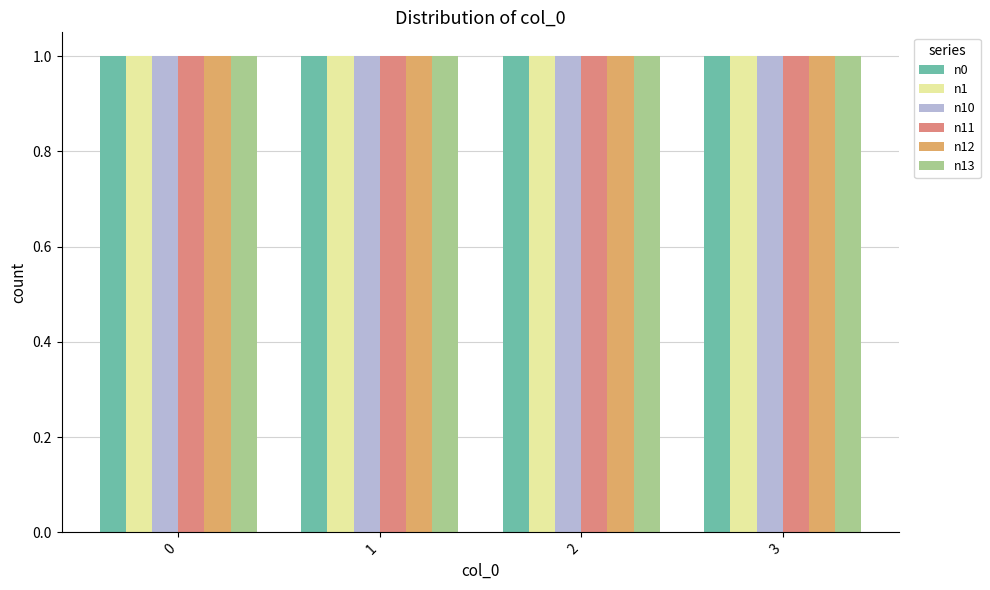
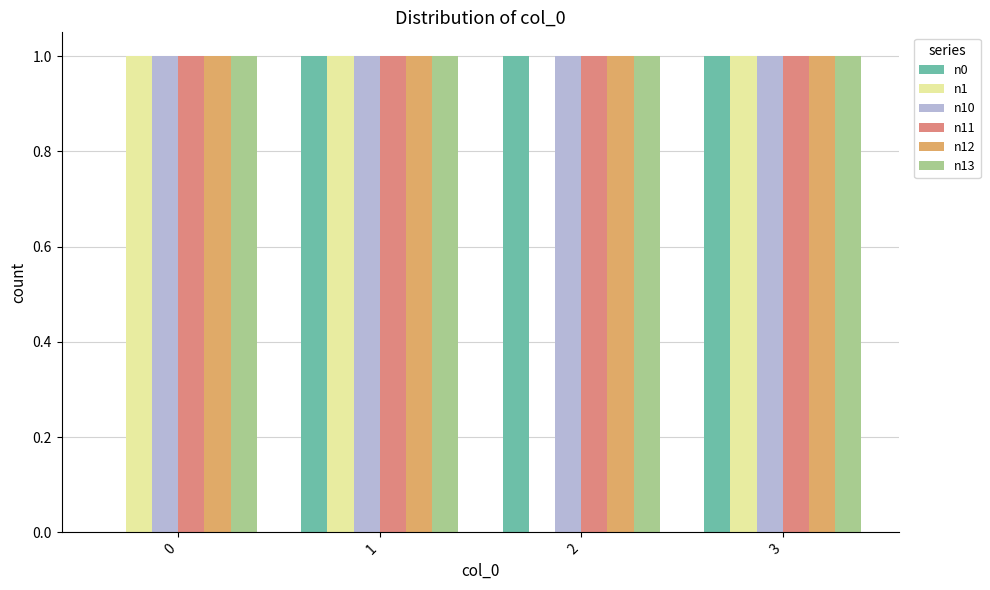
  {
    "n0": {
-     "0": 1,
+     "0": 0,
      "1": 1,
      "2": 1,
      "3": 1
    },
    "n1": {
      "0": 1,
      "1": 1,
-     "2": 1,
+     "2": 0,
      "3": 1
    },
    "n10": {
      "0": 1,
      "1": 1,
      "2": 1,
      "3": 1
    },
    "n13": {
      "0": 1,
      "1": 1,
      "2": 1,
      "3": 1
    }
  }
